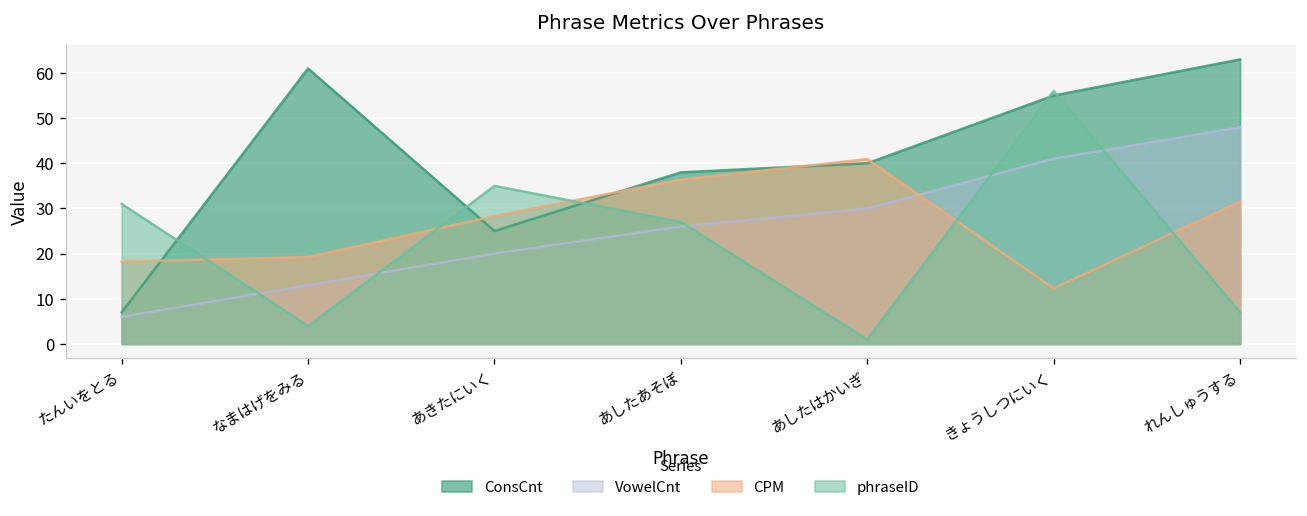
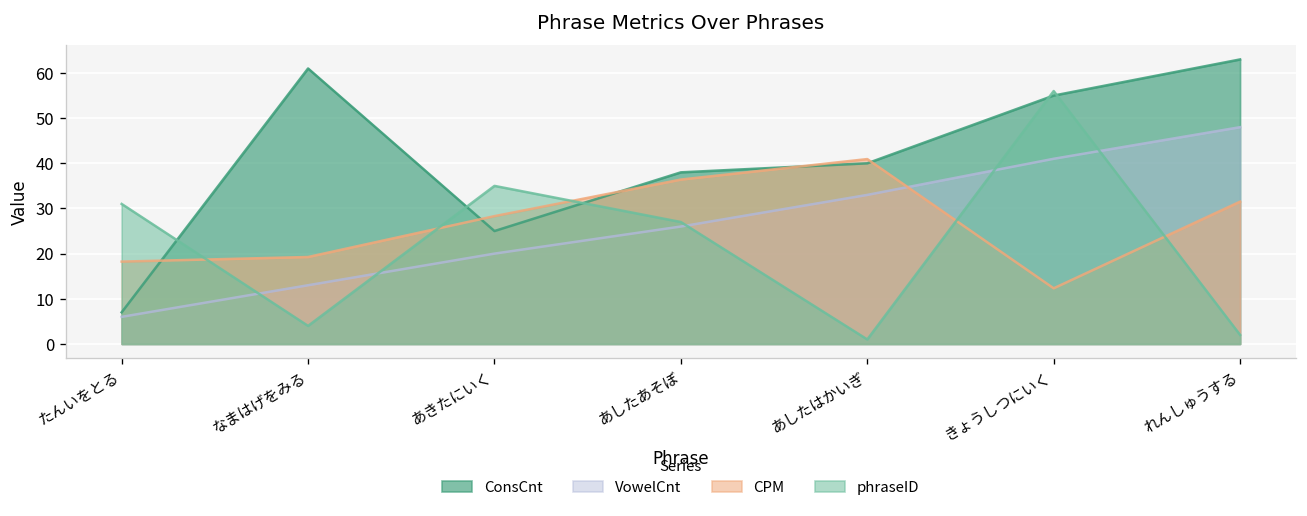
  {
    "ConsCnt": {
      "たんいをとる": 7,
      "なまはげをみる": 61,
      "あきたにいく": 25,
      "あしたあそぼ": 38,
      "あしたはかいぎ": 40,
      "きょうしつにいく": 55,
      "れんしゅうする": 63
    },
    "VowelCnt": {
      "たんいをとる": 6,
      "なまはげをみる": 13,
      "あきたにいく": 20,
      "あしたあそぼ": 26,
-     "あしたはかいぎ": 30,
+     "あしたはかいぎ": 33,
      "きょうしつにいく": 41,
      "れんしゅうする": 48
    },
    "CPM": {
      "たんいをとる": 18,
      "なまはげをみる": 19,
      "あきたにいく": 28,
      "あしたあそぼ": 36,
      "あしたはかいぎ": 41,
      "きょうしつにいく": 12,
      "れんしゅうする": 32
    },
    "phraseID": {
      "たんいをとる": 31,
      "なまはげをみる": 4,
      "あきたにいく": 35,
      "あしたあそぼ": 27,
      "あしたはかいぎ": 1,
      "きょうしつにいく": 56,
-     "れんしゅうする": 7
+     "れんしゅうする": 2
    }
  }
